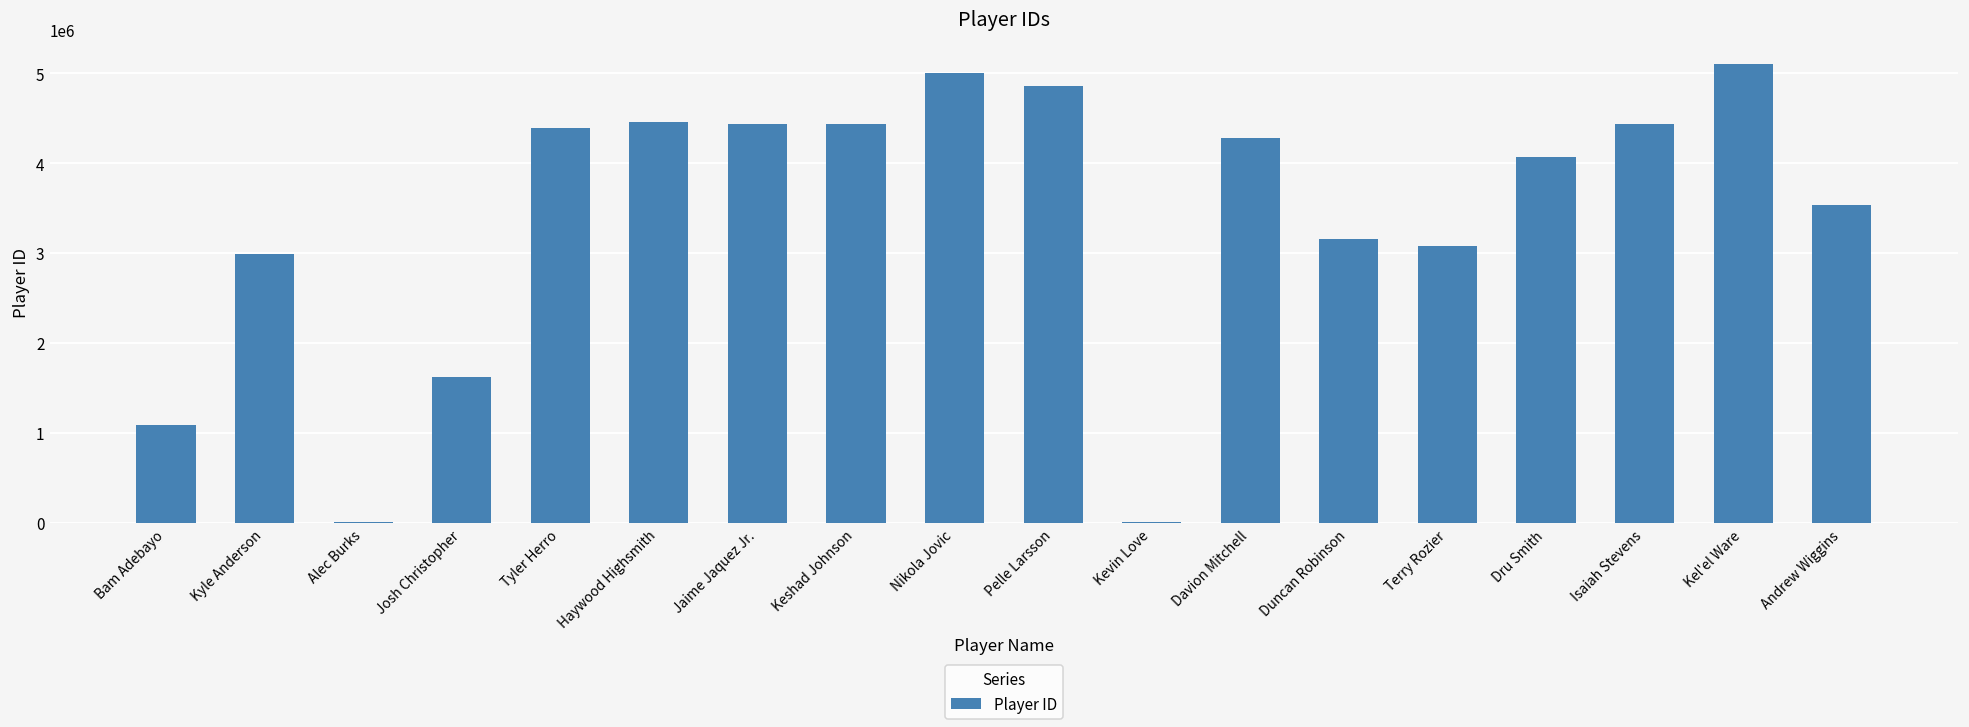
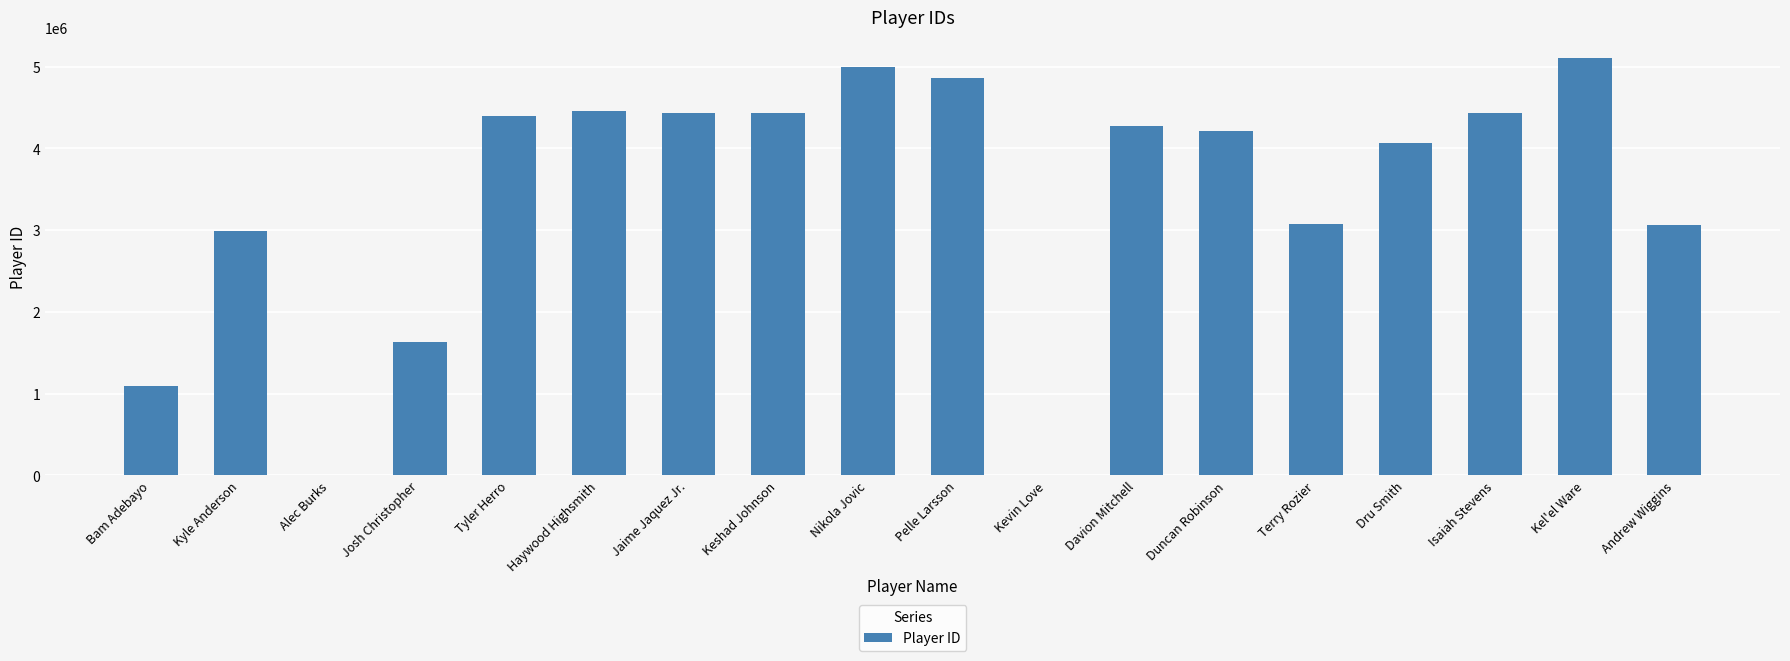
  {
    "Bam Adebayo": 1100000,
    "Kyle Anderson": 3000000,
    "Josh Christopher": 1600000,
    "Tyler Herro": 4400000,
    "Haywood Highsmith": 4500000,
    "Jaime Jaquez Jr.": 4400000,
    "Keshad Johnson": 4400000,
    "Nikola Jovic": 5000000,
    "Pelle Larsson": 4900000,
    "Davion Mitchell": 4300000,
-   "Duncan Robinson": 3200000,
+   "Duncan Robinson": 4200000,
    "Terry Rozier": 3100000,
    "Dru Smith": 4100000,
    "Isaiah Stevens": 4400000,
    "Kel'el Ware": 5100000,
-   "Andrew Wiggins": 3500000
+   "Andrew Wiggins": 3100000
  }
